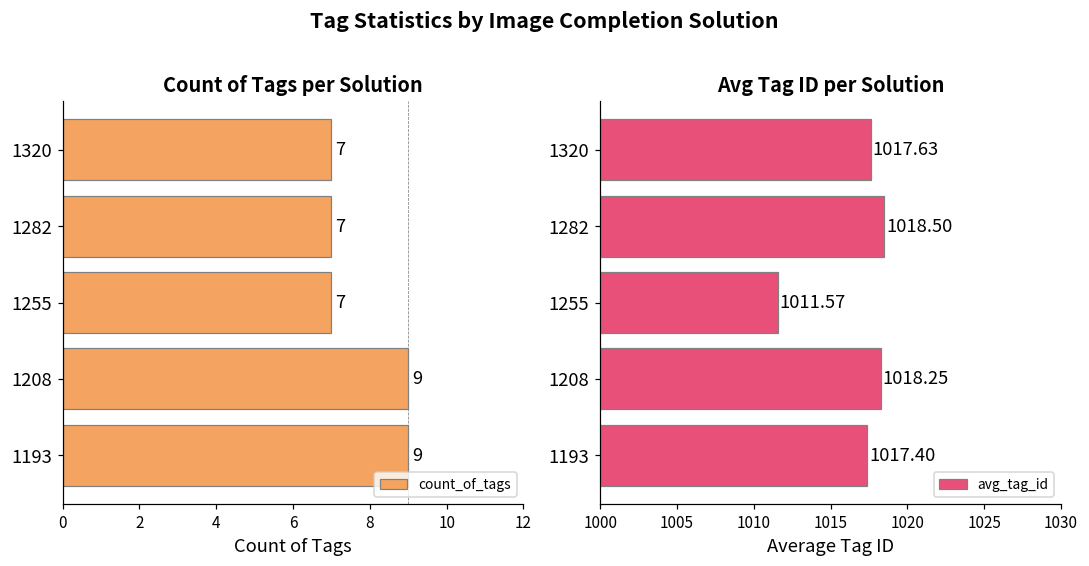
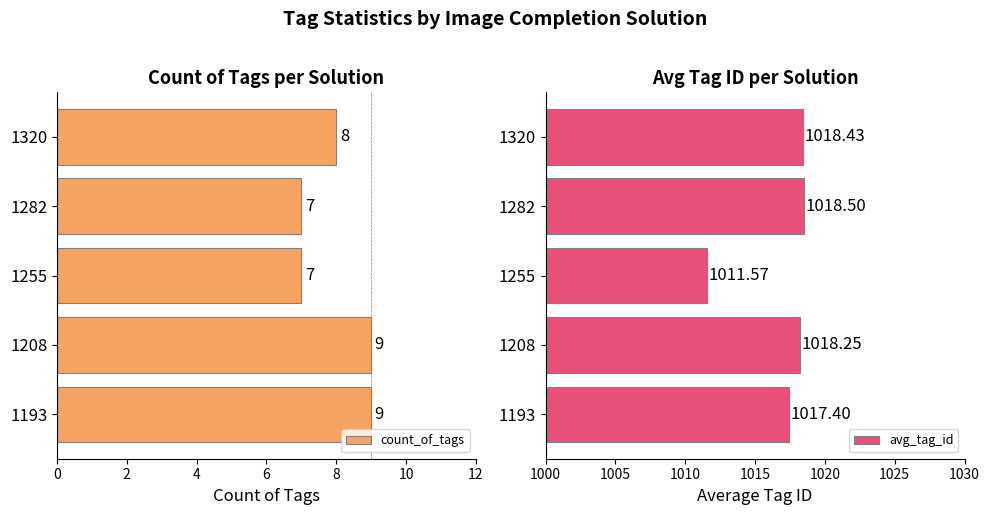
  {
    "Count of Tags per Solution": {
-     "1320": 7,
+     "1320": 8,
      "1282": 7,
      "1255": 7,
      "1208": 9,
      "1193": 9
    },
    "Avg Tag ID per Solution": {
-     "1320": 1017.63,
+     "1320": 1018.43,
      "1282": 1018.50,
      "1255": 1011.57,
      "1208": 1018.25,
      "1193": 1017.40
    }
  }
